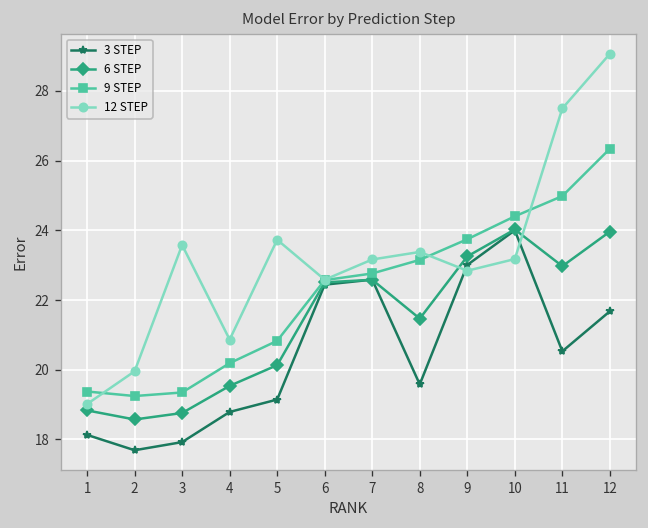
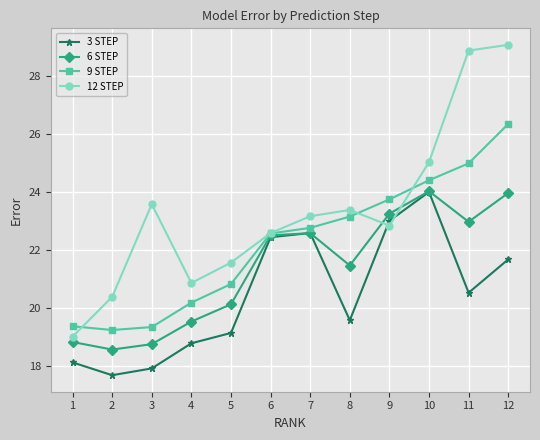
  {
    "12 STEP": {
      "1": 19.0,
-     "2": 20.0,
+     "2": 20.4,
      "3": 23.6,
      "4": 20.9,
-     "5": 23.7,
+     "5": 21.6,
      "7": 23.2,
      "8": 23.4,
      "9": 22.8,
-     "10": 23.2,
-     "11": 27.5,
+     "10": 25.0,
+     "11": 28.9,
      "12": 29.1
    }
  }
